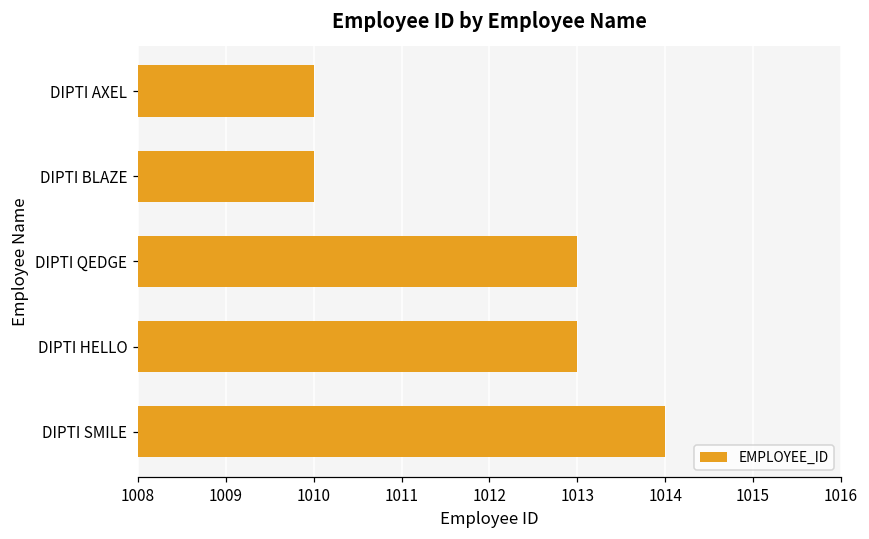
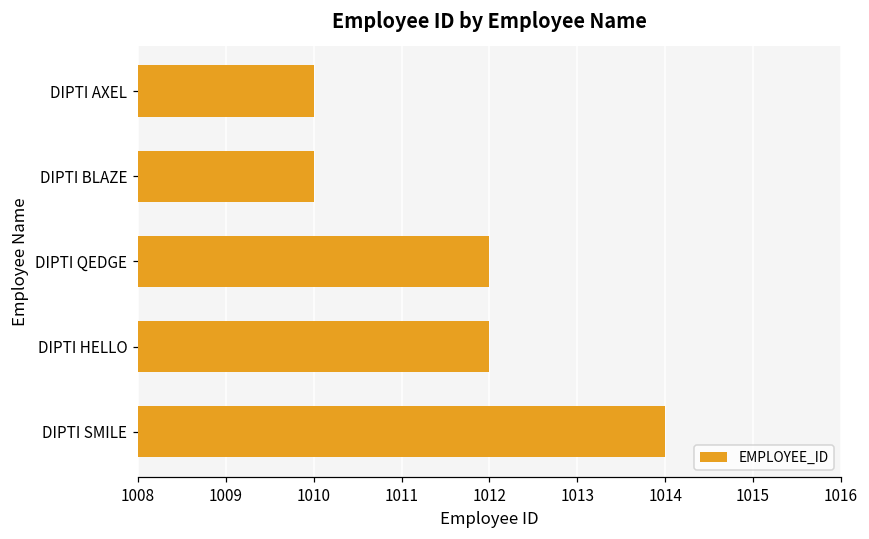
  {
    "DIPTI AXEL": 1010,
    "DIPTI BLAZE": 1010,
-   "DIPTI QEDGE": 1013,
-   "DIPTI HELLO": 1013,
+   "DIPTI QEDGE": 1012,
+   "DIPTI HELLO": 1012,
    "DIPTI SMILE": 1014
  }
